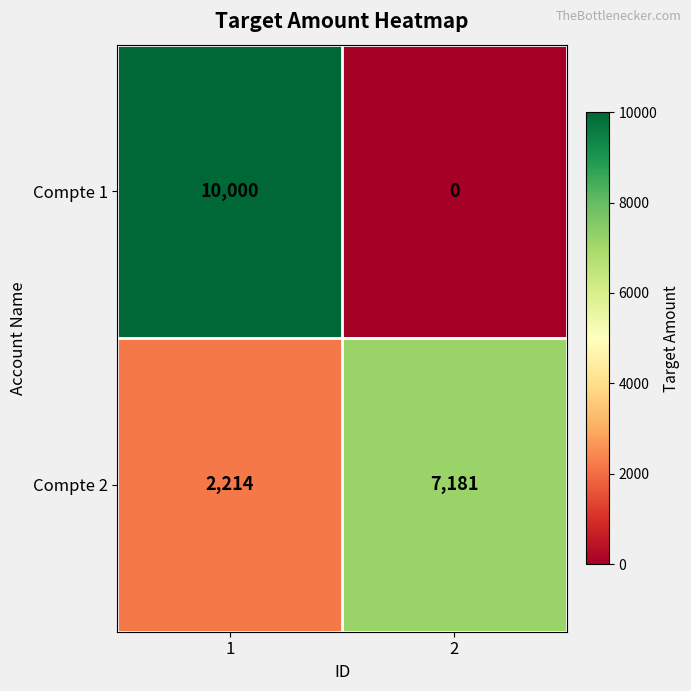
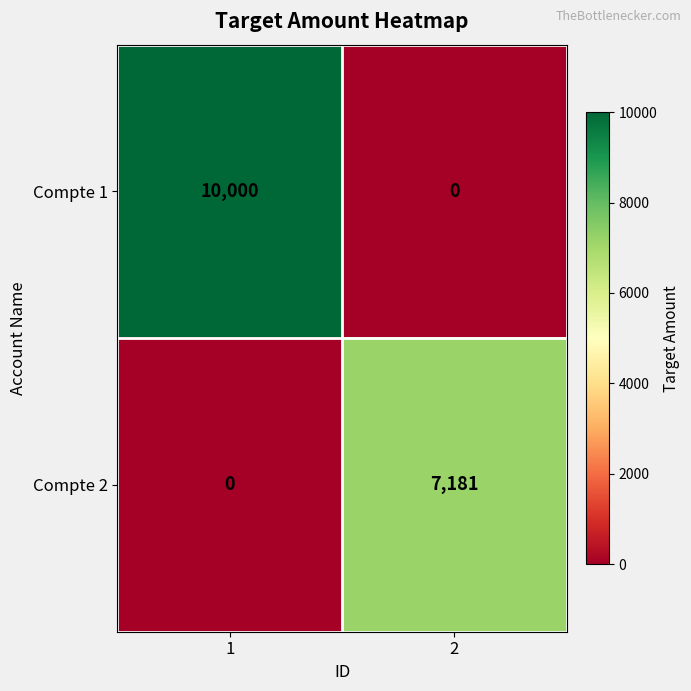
  {
    "Compte 1": {
      "1": "10,000",
      "2": "0"
    },
    "Compte 2": {
-     "1": "2,214",
+     "1": "0",
      "2": "7,181"
    }
  }
